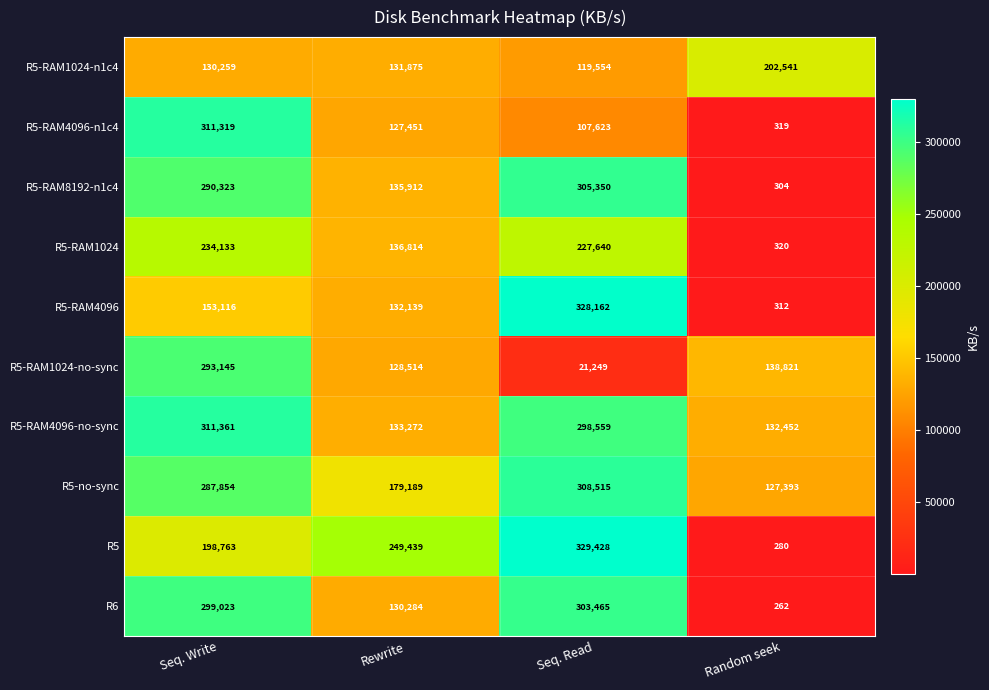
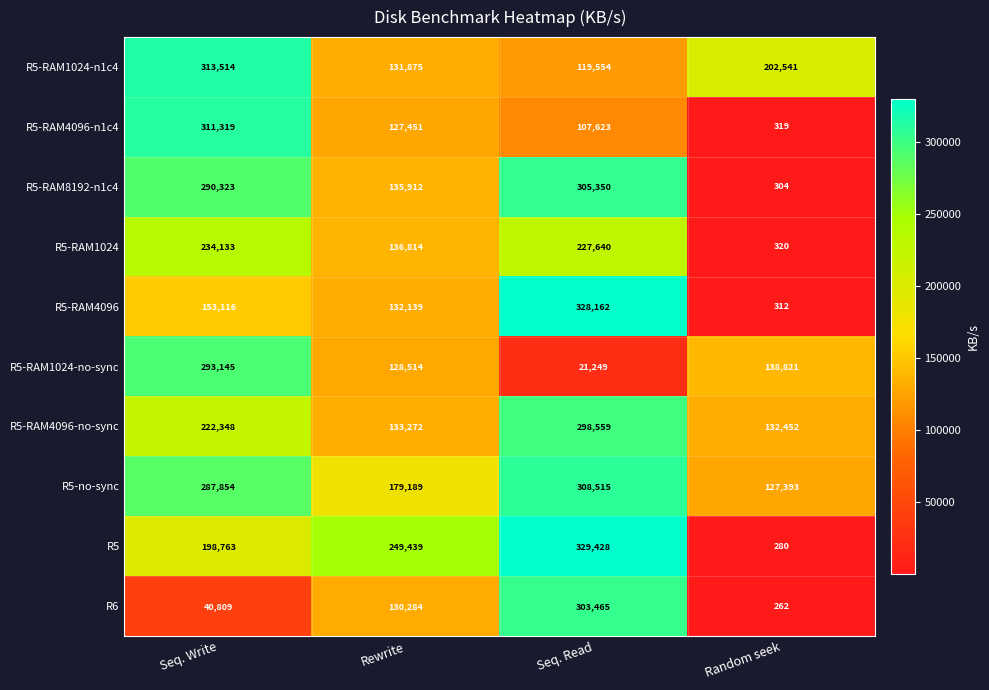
  {
    "R5-RAM1024-n1c4": {
-     "Seq. Write": "130,259",
+     "Seq. Write": "313,514",
      "Rewrite": "131,875",
      "Seq. Read": "119,554",
      "Random seek": "202,541"
    },
    "R5-RAM4096-n1c4": {
      "Seq. Write": "311,319",
      "Rewrite": "127,451",
      "Seq. Read": "107,623",
      "Random seek": "319"
    },
    "R5-RAM8192-n1c4": {
      "Seq. Write": "290,323",
      "Rewrite": "135,912",
      "Seq. Read": "305,350",
      "Random seek": "304"
    },
    "R5-RAM1024": {
      "Seq. Write": "234,133",
      "Rewrite": "136,814",
      "Seq. Read": "227,640",
      "Random seek": "320"
    },
    "R5-RAM4096": {
      "Seq. Write": "153,116",
      "Rewrite": "132,139",
      "Seq. Read": "328,162",
      "Random seek": "312"
    },
    "R5-RAM1024-no-sync": {
      "Seq. Write": "293,145",
      "Rewrite": "128,514",
      "Seq. Read": "21,249",
      "Random seek": "138,821"
    },
    "R5-RAM4096-no-sync": {
-     "Seq. Write": "311,361",
+     "Seq. Write": "222,348",
      "Rewrite": "133,272",
      "Seq. Read": "298,559",
      "Random seek": "132,452"
    },
    "R5-no-sync": {
      "Seq. Write": "287,854",
      "Rewrite": "179,189",
      "Seq. Read": "308,515",
      "Random seek": "127,393"
    },
    "R5": {
      "Seq. Write": "198,763",
      "Rewrite": "249,439",
      "Seq. Read": "329,428",
      "Random seek": "280"
    },
    "R6": {
-     "Seq. Write": "299,023",
+     "Seq. Write": "40,809",
      "Rewrite": "130,284",
      "Seq. Read": "303,465",
      "Random seek": "262"
    }
  }
